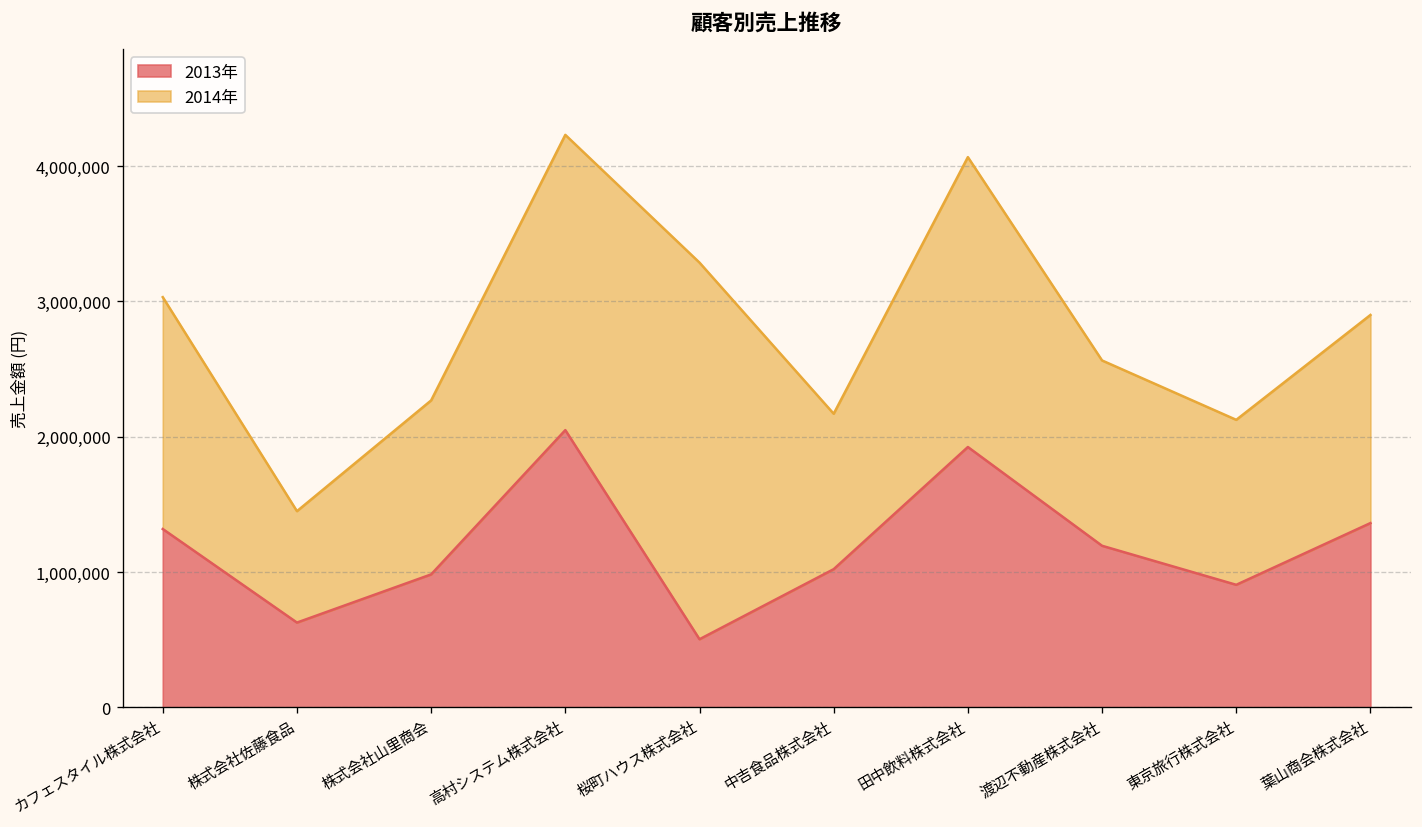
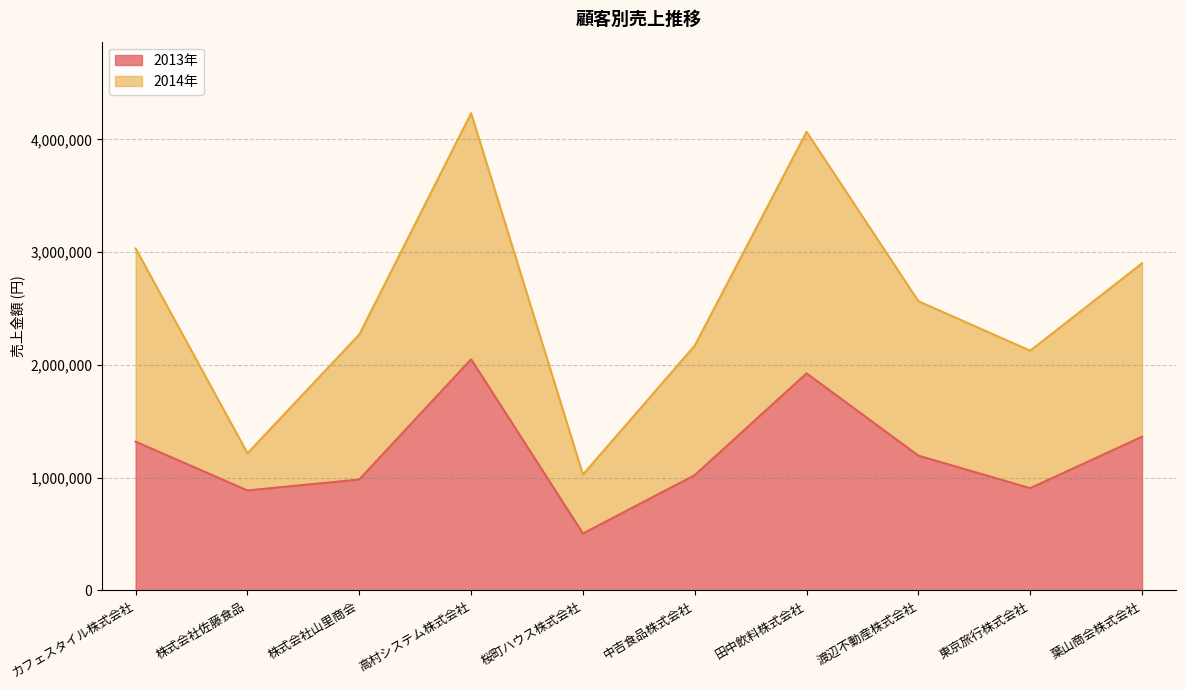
  {
    "2013年": {
      "カフェスタイル株式会社": "1,320,000",
-     "株式会社佐藤食品": "630,000",
+     "株式会社佐藤食品": "890,000",
      "株式会社山里商会": "980,000",
      "高村システム株式会社": "2,050,000",
      "桜町ハウス株式会社": "500,000",
      "中吉食品株式会社": "1,020,000",
      "田中飲料株式会社": "1,920,000",
      "渡辺不動産株式会社": "1,190,000",
      "東京旅行株式会社": "910,000",
      "葉山商会株式会社": "1,360,000"
    },
    "2014年": {
      "カフェスタイル株式会社": "1,710,000",
-     "株式会社佐藤食品": "820,000",
+     "株式会社佐藤食品": "330,000",
      "株式会社山里商会": "1,290,000",
      "高村システム株式会社": "2,180,000",
-     "桜町ハウス株式会社": "2,780,000",
+     "桜町ハウス株式会社": "520,000",
      "中吉食品株式会社": "1,150,000",
      "田中飲料株式会社": "2,140,000",
      "渡辺不動産株式会社": "1,370,000",
      "東京旅行株式会社": "1,220,000",
      "葉山商会株式会社": "1,540,000"
    }
  }
